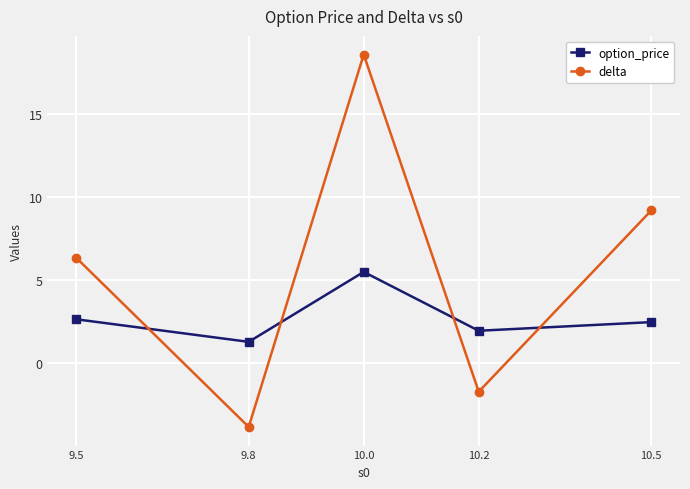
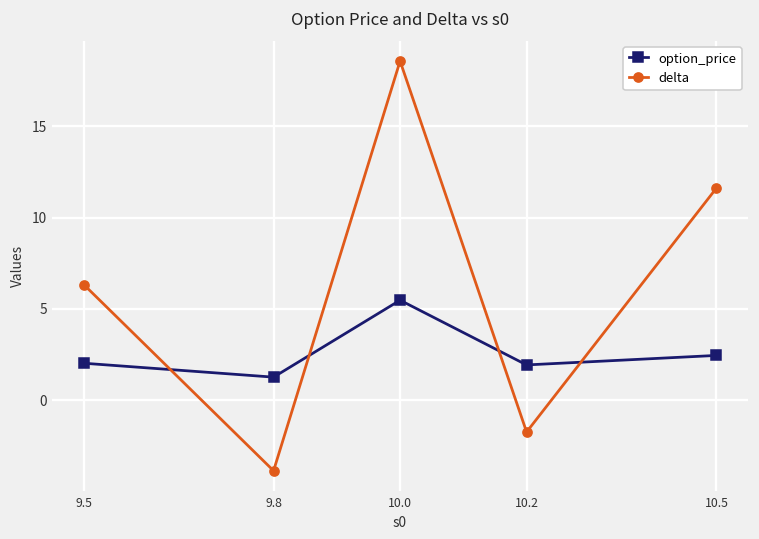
  {
    "option_price": {
-     "9.5": 2.6,
+     "9.5": 2.0,
      "9.8": 1.3,
      "10.0": 5.5,
      "10.2": 1.9,
      "10.5": 2.5
    },
    "delta": {
      "9.5": 6.3,
      "9.8": -3.9,
      "10.0": 18.6,
      "10.2": -1.7,
-     "10.5": 9.2
+     "10.5": 11.6
    }
  }
